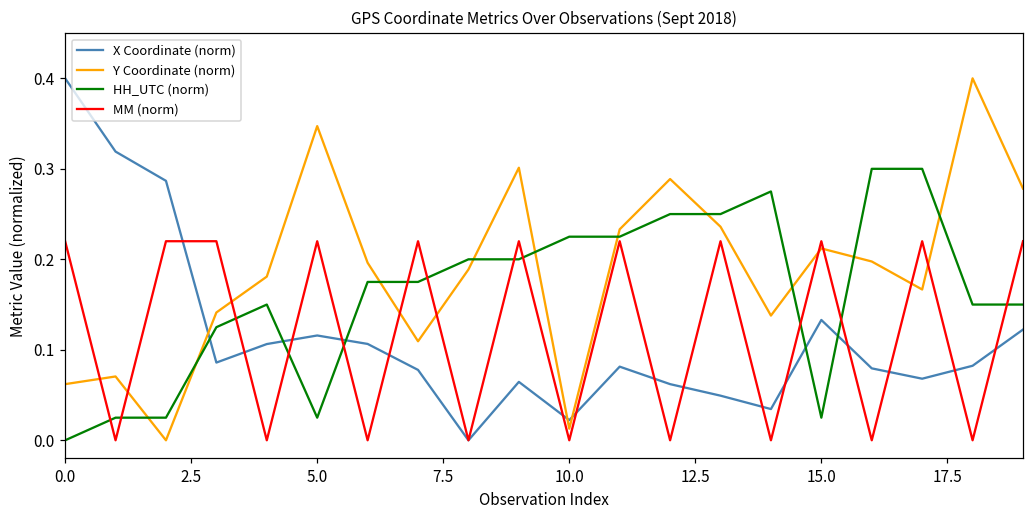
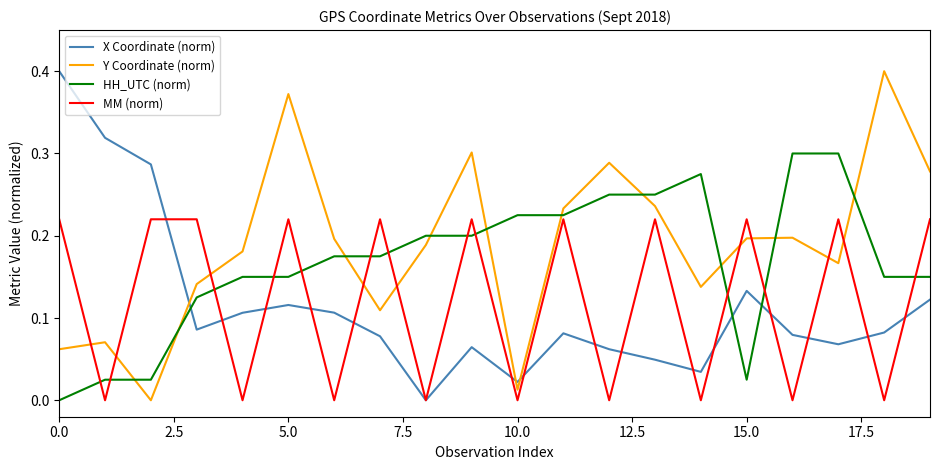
  {
    "X Coordinate (norm)": {
      "0.0": 0.40,
      "5.0": 0.12,
      "10.0": 0.02,
      "15.0": 0.13
    },
    "Y Coordinate (norm)": {
      "0.0": 0.06,
-     "5.0": 0.35,
+     "5.0": 0.37,
      "10.0": 0.01,
-     "15.0": 0.21
+     "15.0": 0.20
    },
    "HH_UTC (norm)": {
      "0.0": 0.00,
-     "5.0": 0.02,
+     "5.0": 0.15,
      "10.0": 0.22,
      "15.0": 0.02
    },
    "MM (norm)": {
      "0.0": 0.22,
      "5.0": 0.22,
      "10.0": 0.00,
      "15.0": 0.22
    }
  }
